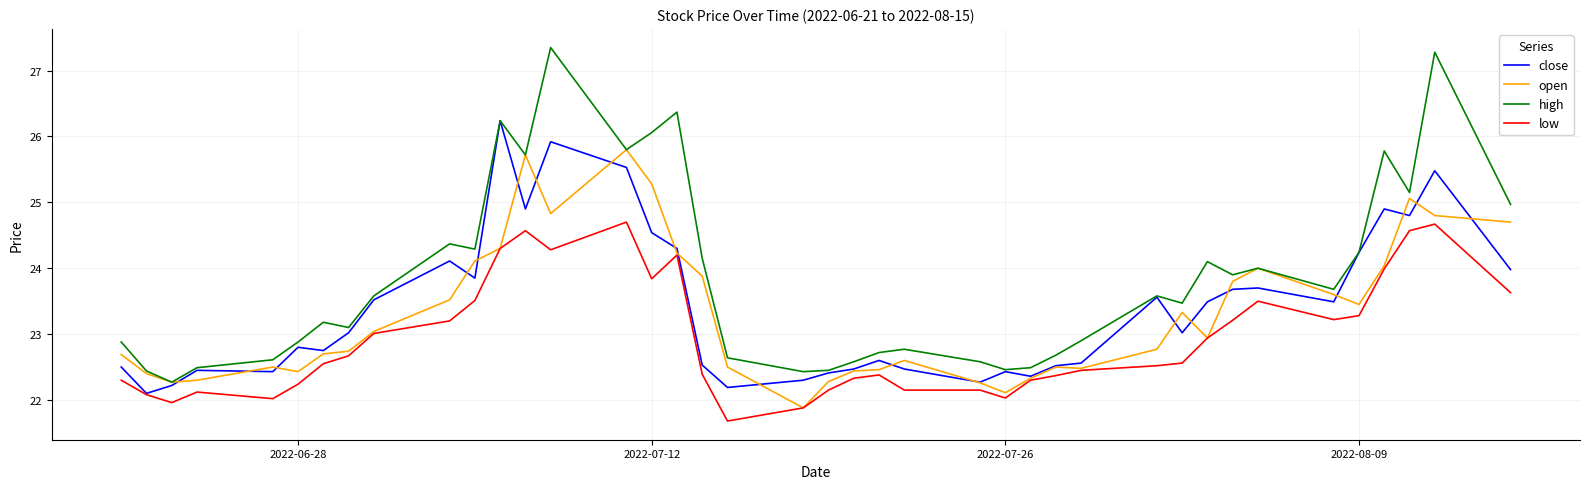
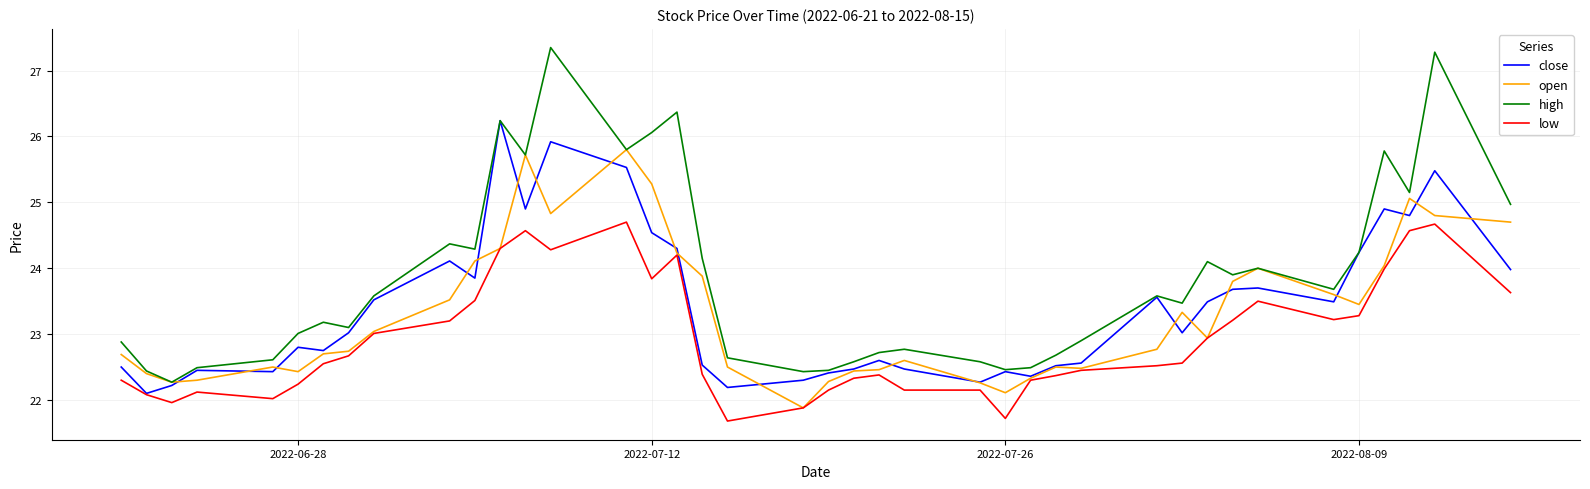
  {
    "close": {
      "2022-06-28": 22.8,
      "2022-07-12": 24.5
    },
    "open": {
      "2022-06-28": 22.4,
      "2022-07-12": 25.3,
      "2022-07-26": 22.1,
      "2022-08-09": 23.5
    },
    "high": {
-     "2022-06-28": 22.9,
+     "2022-06-28": 23.0,
      "2022-07-12": 26.1
    },
    "low": {
      "2022-06-28": 22.2,
      "2022-07-12": 23.8,
-     "2022-07-26": 22.0,
+     "2022-07-26": 21.7,
      "2022-08-09": 23.3
    }
  }
